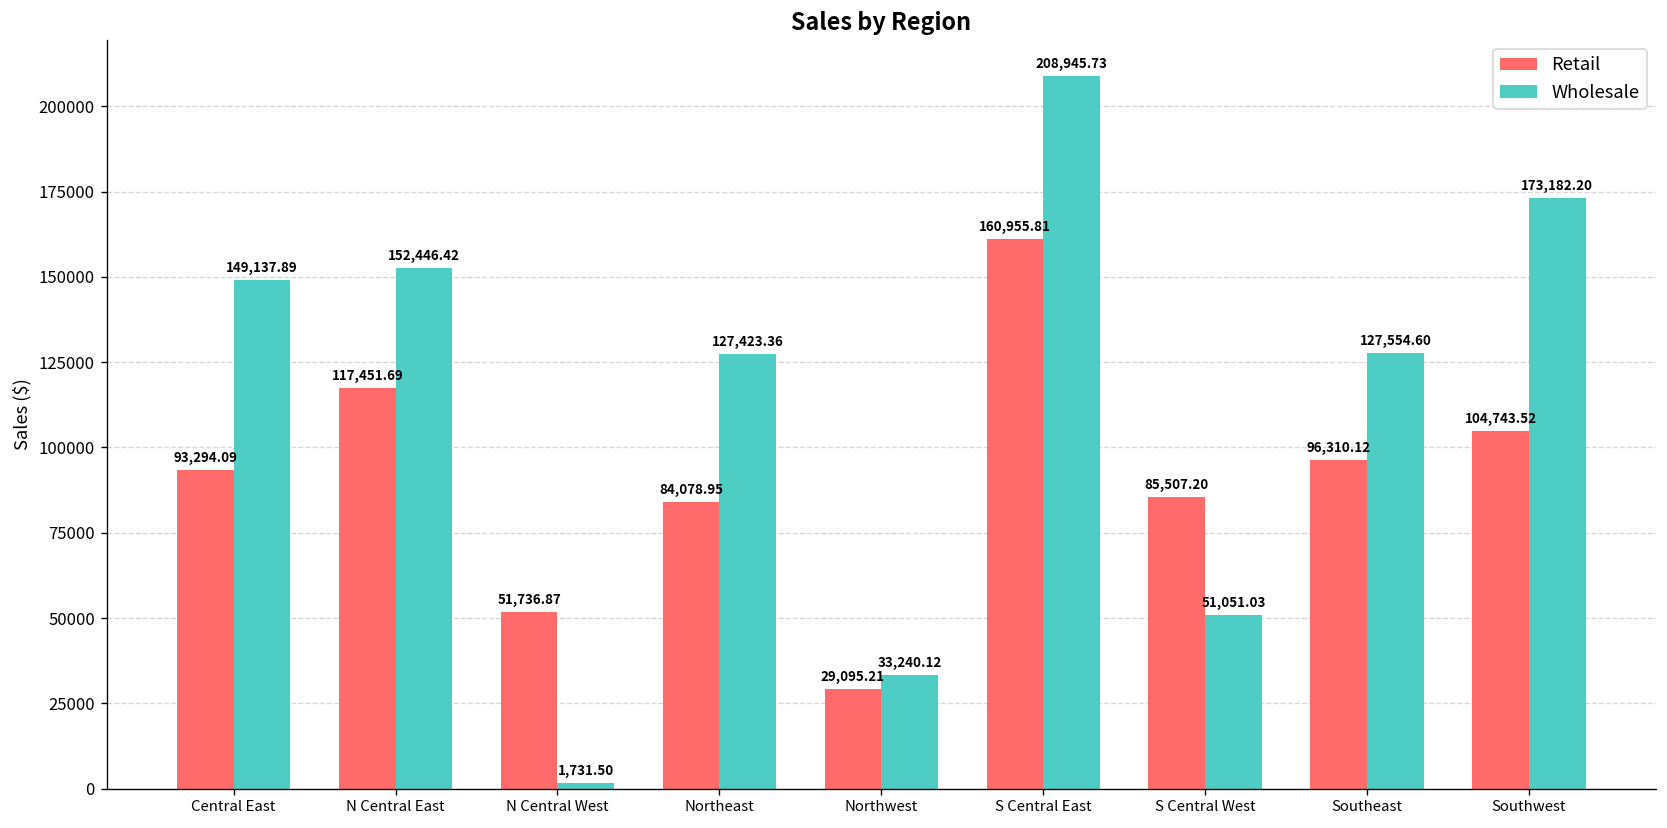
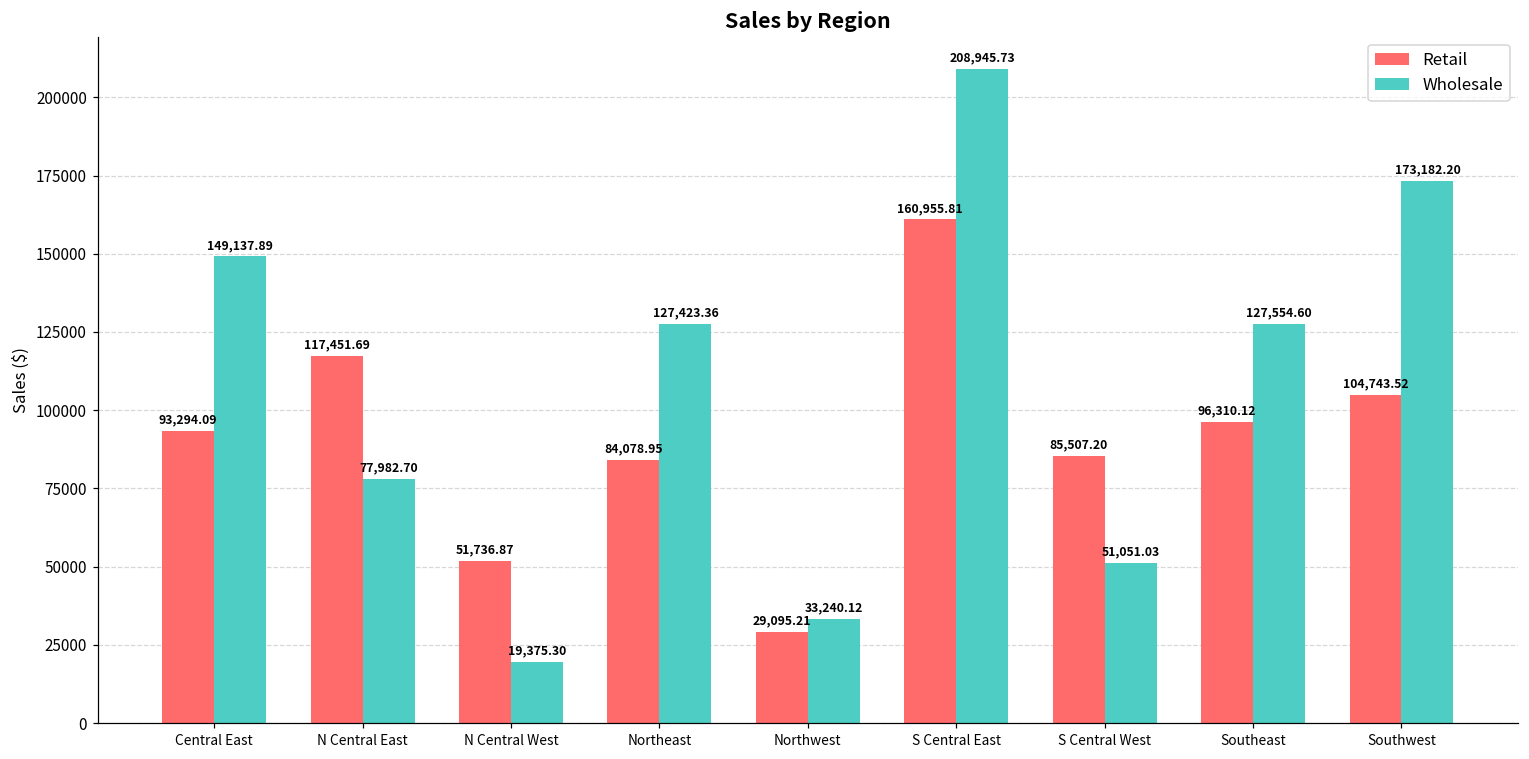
  {
    "Retail": {
      "Central East": "93,294.09",
      "N Central East": "117,451.69",
      "N Central West": "51,736.87",
      "Northeast": "84,078.95",
      "Northwest": "29,095.21",
      "S Central East": "160,955.81",
      "S Central West": "85,507.20",
      "Southeast": "96,310.12",
      "Southwest": "104,743.52"
    },
    "Wholesale": {
      "Central East": "149,137.89",
-     "N Central East": "152,446.42",
-     "N Central West": "1,731.50",
+     "N Central East": "77,982.70",
+     "N Central West": "19,375.30",
      "Northeast": "127,423.36",
      "Northwest": "33,240.12",
      "S Central East": "208,945.73",
      "S Central West": "51,051.03",
      "Southeast": "127,554.60",
      "Southwest": "173,182.20"
    }
  }
